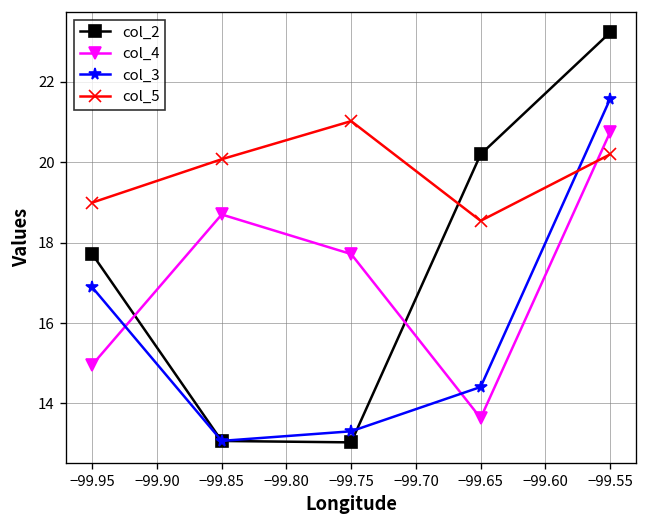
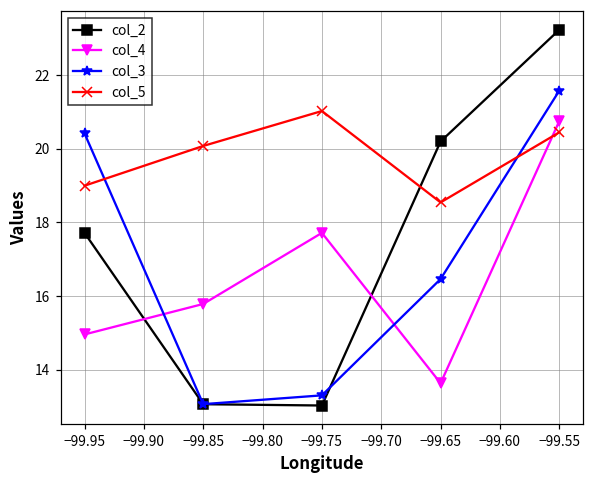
  {
    "col_2": {
      "−99.95": 17.7,
      "−99.75": 13.0,
      "−99.65": 20.2,
      "−99.55": 23.2
    },
    "col_4": {
      "−99.95": 15.0,
-     "−99.85": 18.7,
+     "−99.85": 15.8,
      "−99.75": 17.7,
      "−99.65": 13.6,
      "−99.55": 20.7
    },
    "col_3": {
-     "−99.95": 16.9,
+     "−99.95": 20.4,
      "−99.75": 13.3,
-     "−99.65": 14.4,
+     "−99.65": 16.5,
      "−99.55": 21.6
    },
    "col_5": {
      "−99.95": 19.0,
      "−99.85": 20.1,
      "−99.75": 21.0,
      "−99.65": 18.5,
-     "−99.55": 20.2
+     "−99.55": 20.4
    }
  }
